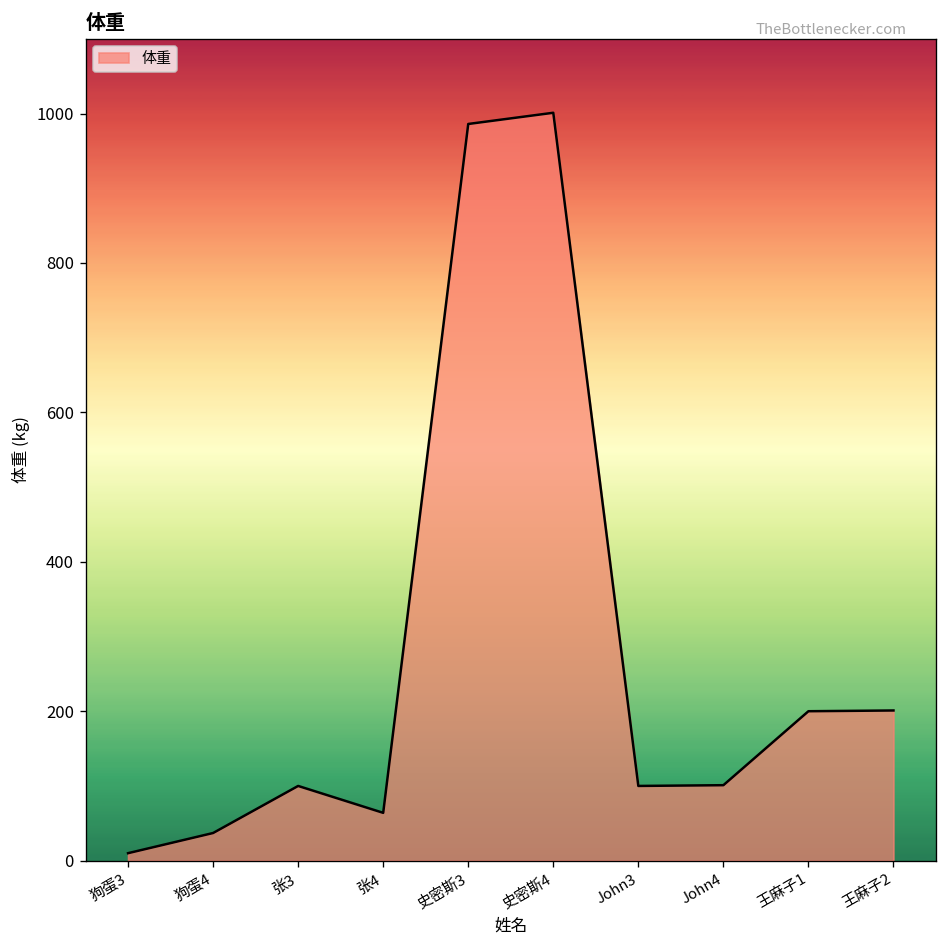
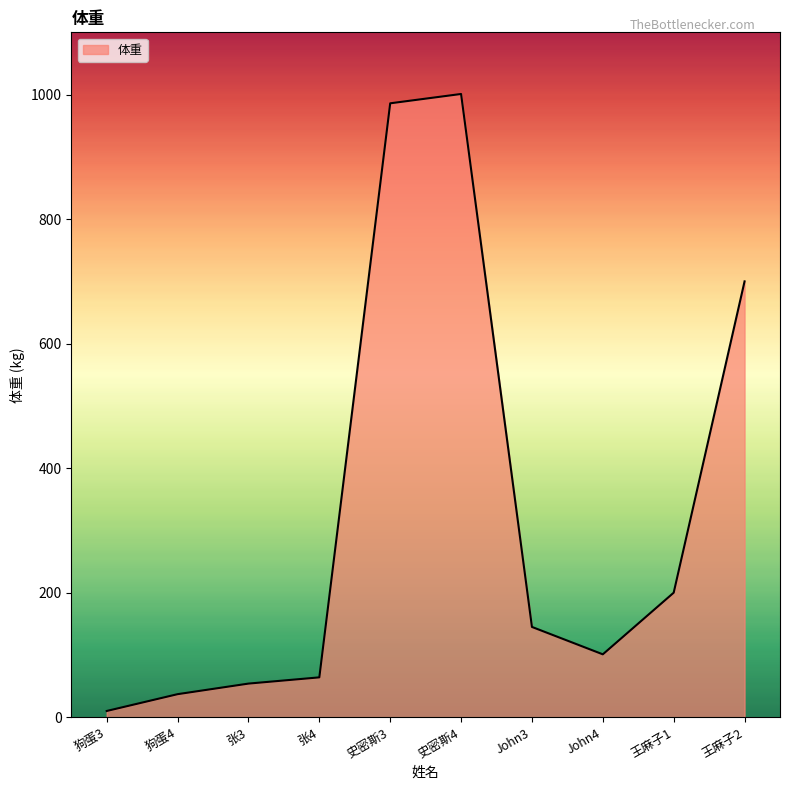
  {
    "狗蛋3": 10,
    "狗蛋4": 40,
-   "张3": 100,
+   "张3": 50,
    "张4": 60,
    "史密斯3": 990,
    "史密斯4": 1000,
-   "John3": 100,
+   "John3": 150,
    "John4": 100,
    "王麻子1": 200,
-   "王麻子2": 200
+   "王麻子2": 700
  }
